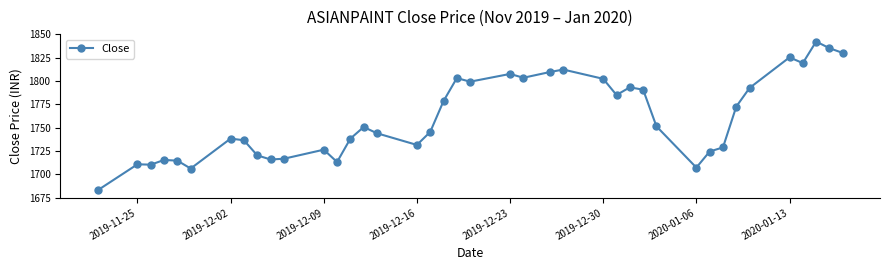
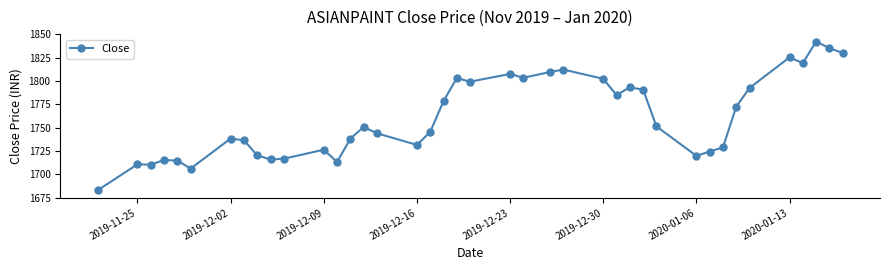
  {
    "2019-11-25": 1710,
    "2019-12-02": 1740,
    "2019-12-09": 1730,
    "2019-12-16": 1730,
    "2019-12-23": 1810,
    "2019-12-30": 1800,
-   "2020-01-06": 1710,
+   "2020-01-06": 1720,
    "2020-01-13": 1830
  }
